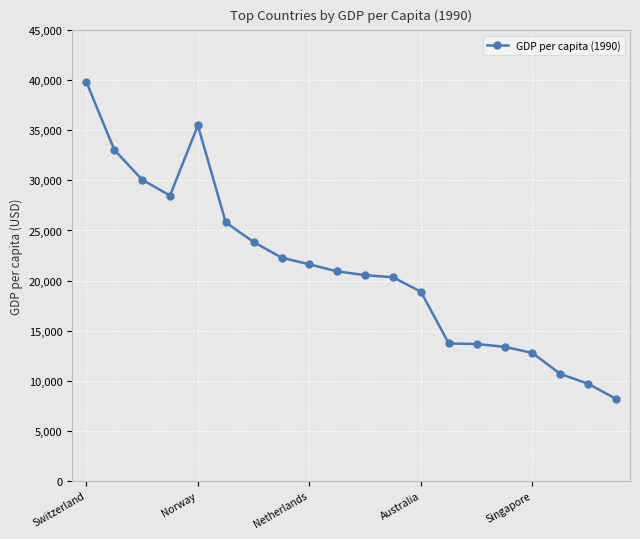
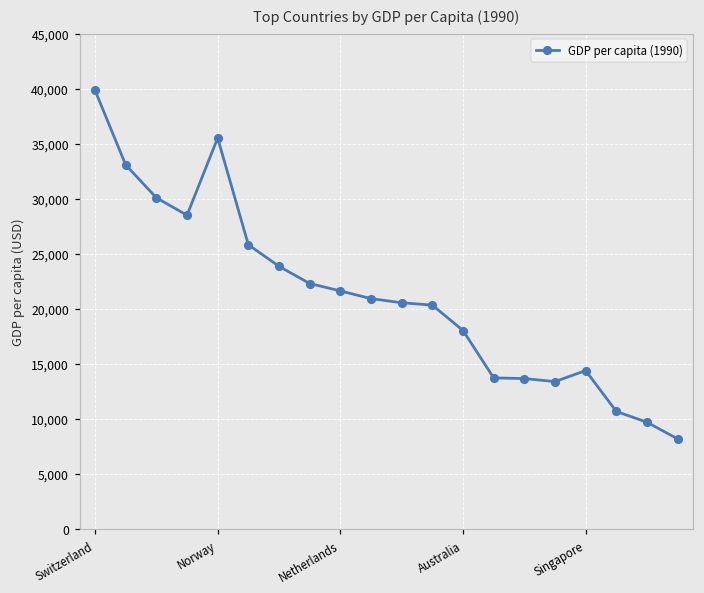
  {
    "Switzerland": "39,800",
    "Norway": "35,500",
    "Netherlands": "21,600",
-   "Australia": "18,900",
-   "Singapore": "12,800"
+   "Australia": "18,000",
+   "Singapore": "14,400"
  }
